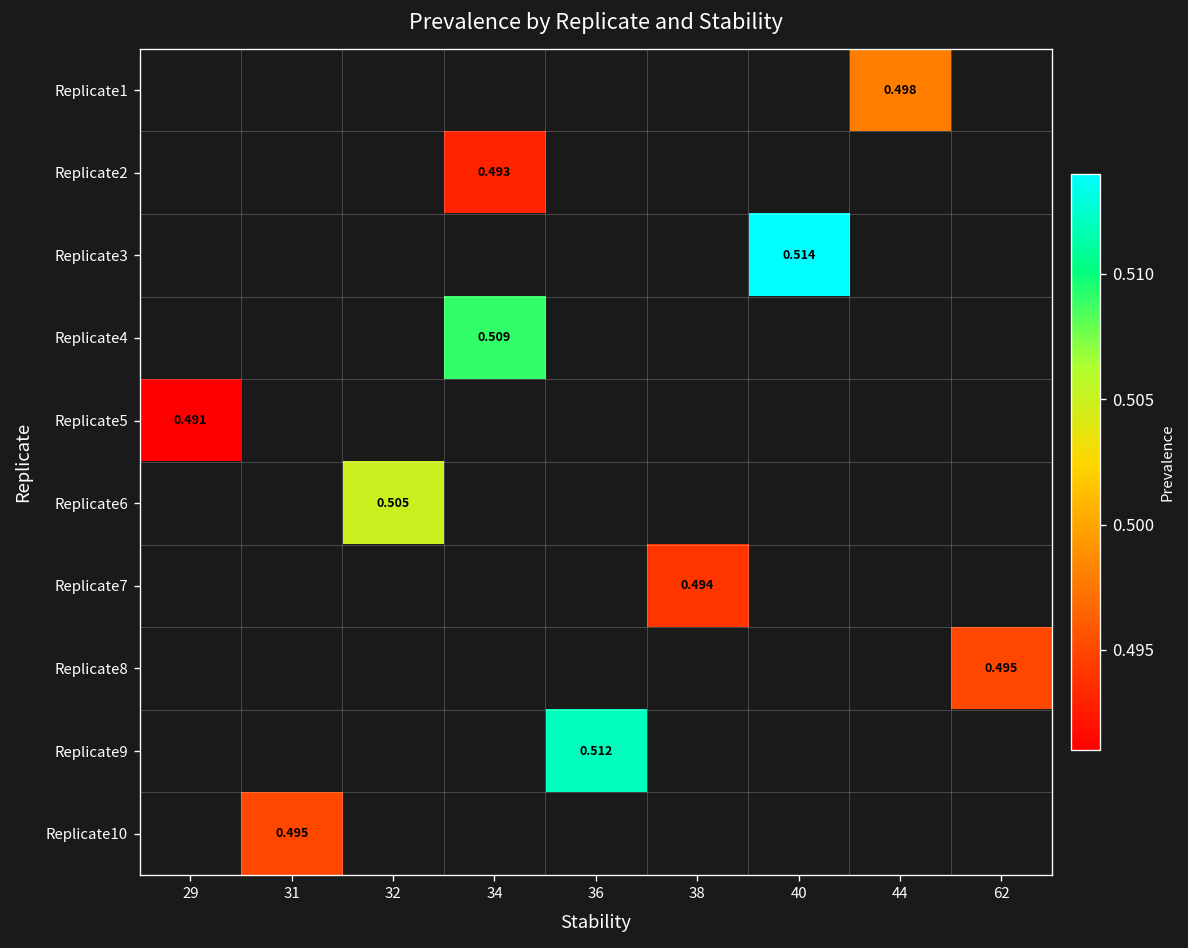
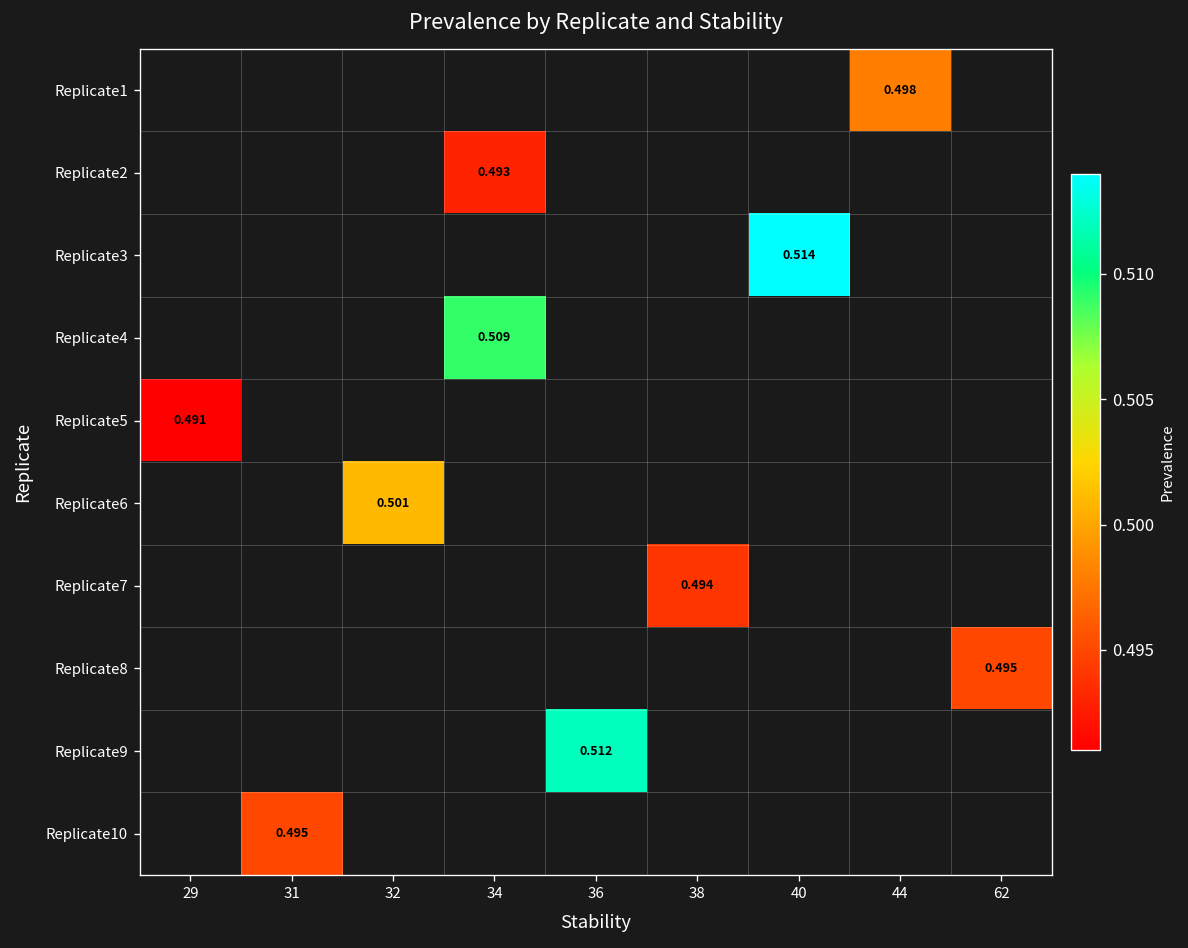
  {
    "Replicate1": {
      "44": 0.498
    },
    "Replicate2": {
      "34": 0.493
    },
    "Replicate3": {
      "40": 0.514
    },
    "Replicate4": {
      "34": 0.509
    },
    "Replicate5": {
      "29": 0.491
    },
    "Replicate6": {
-     "32": 0.505
+     "32": 0.501
    },
    "Replicate7": {
      "38": 0.494
    },
    "Replicate8": {
      "62": 0.495
    },
    "Replicate9": {
      "36": 0.512
    },
    "Replicate10": {
      "31": 0.495
    }
  }
